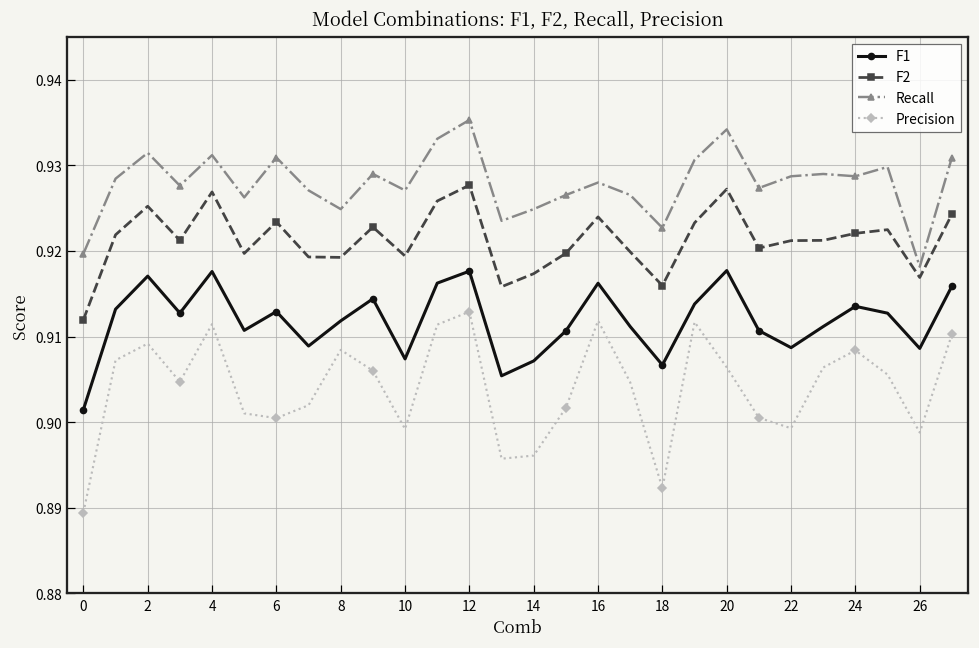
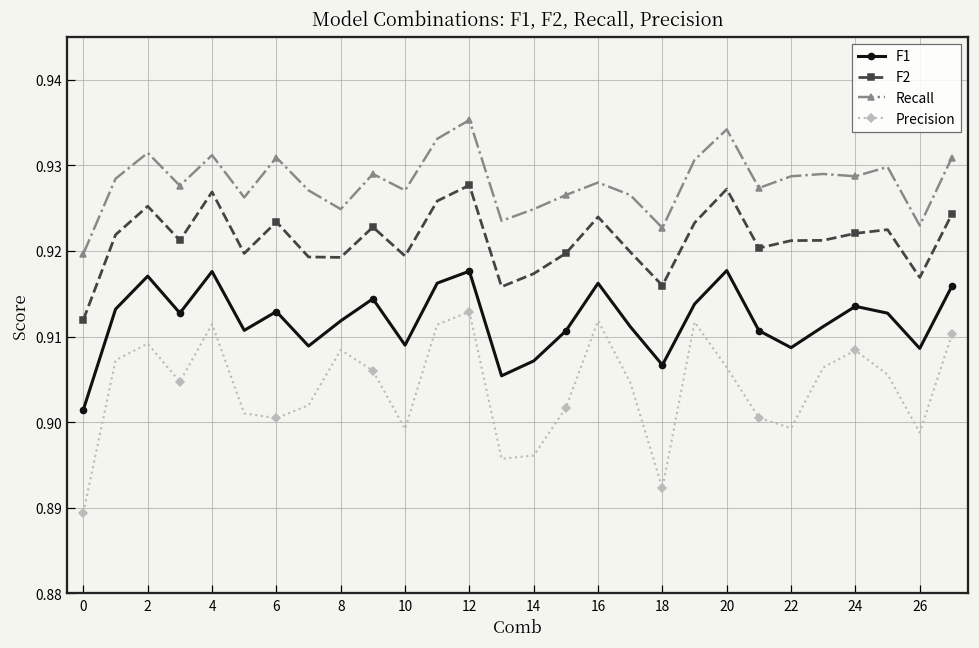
  {
    "F1": {
      "0": 0.901,
      "2": 0.917,
      "4": 0.918,
      "6": 0.913,
      "8": 0.912,
-     "10": 0.907,
+     "10": 0.909,
      "12": 0.918,
      "14": 0.907,
      "16": 0.916,
      "18": 0.907,
      "20": 0.918,
      "22": 0.909,
      "24": 0.914,
      "26": 0.909
    },
    "F2": {
      "0": 0.912,
      "2": 0.925,
      "4": 0.927,
      "6": 0.923,
      "8": 0.919,
      "10": 0.919,
      "12": 0.928,
      "14": 0.917,
      "16": 0.924,
      "18": 0.916,
      "20": 0.927,
      "22": 0.921,
      "24": 0.922,
      "26": 0.917
    },
    "Recall": {
      "0": 0.920,
      "2": 0.931,
      "4": 0.931,
      "6": 0.931,
      "8": 0.925,
      "10": 0.927,
      "12": 0.935,
      "14": 0.925,
      "16": 0.928,
      "18": 0.923,
      "20": 0.934,
      "22": 0.929,
      "24": 0.929,
-     "26": 0.918
+     "26": 0.923
    },
    "Precision": {
      "0": 0.889,
      "2": 0.909,
      "4": 0.911,
      "6": 0.900,
      "8": 0.908,
      "10": 0.899,
      "12": 0.913,
      "14": 0.896,
      "16": 0.912,
      "18": 0.892,
      "20": 0.906,
      "22": 0.899,
      "24": 0.908,
      "26": 0.899
    }
  }
